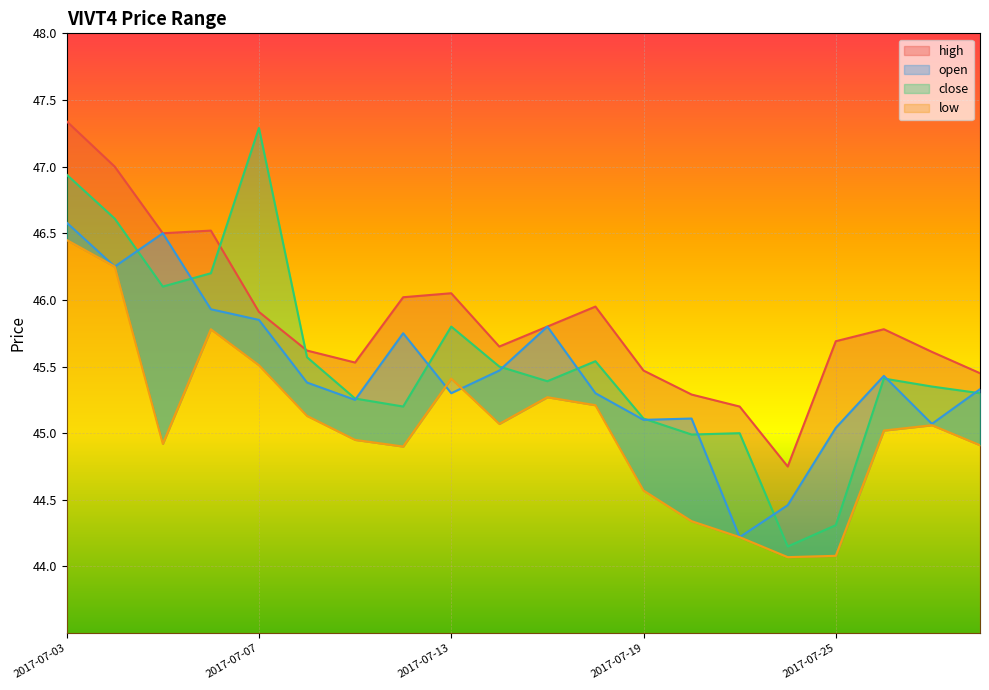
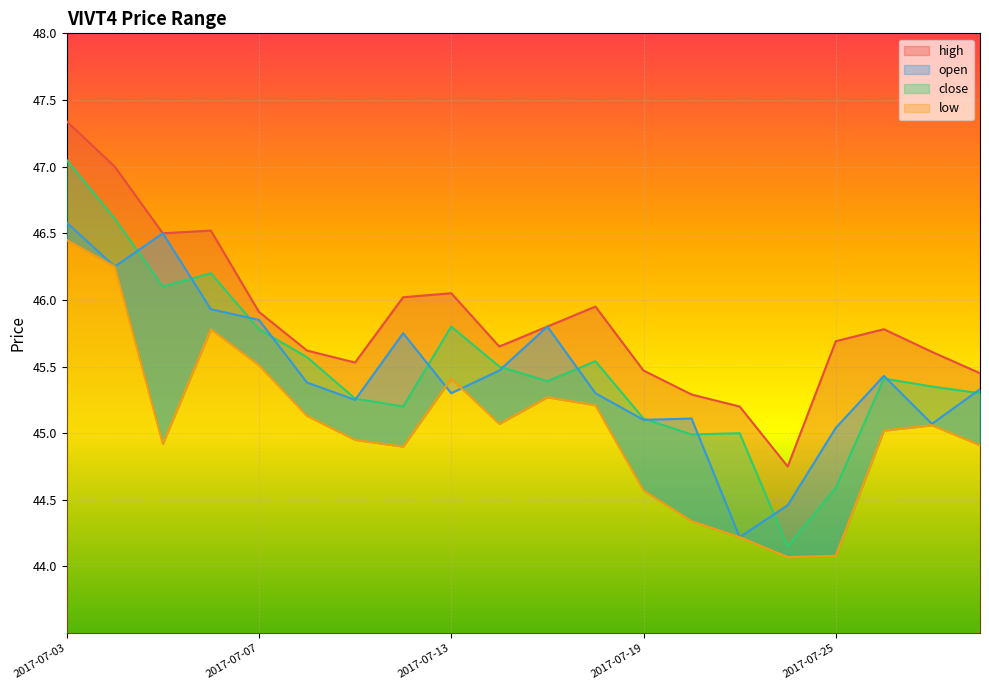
  {
    "close": {
-     "2017-07-03": 46.94,
-     "2017-07-07": 47.29,
+     "2017-07-03": 47.05,
+     "2017-07-07": 45.78,
      "2017-07-13": 45.80,
-     "2017-07-25": 44.31
+     "2017-07-25": 44.59
    }
  }
